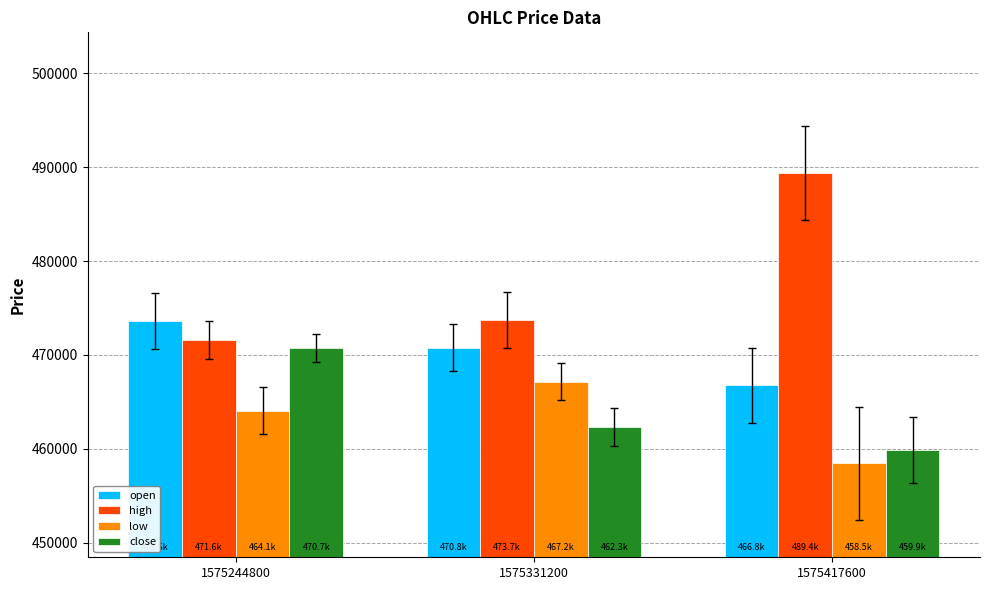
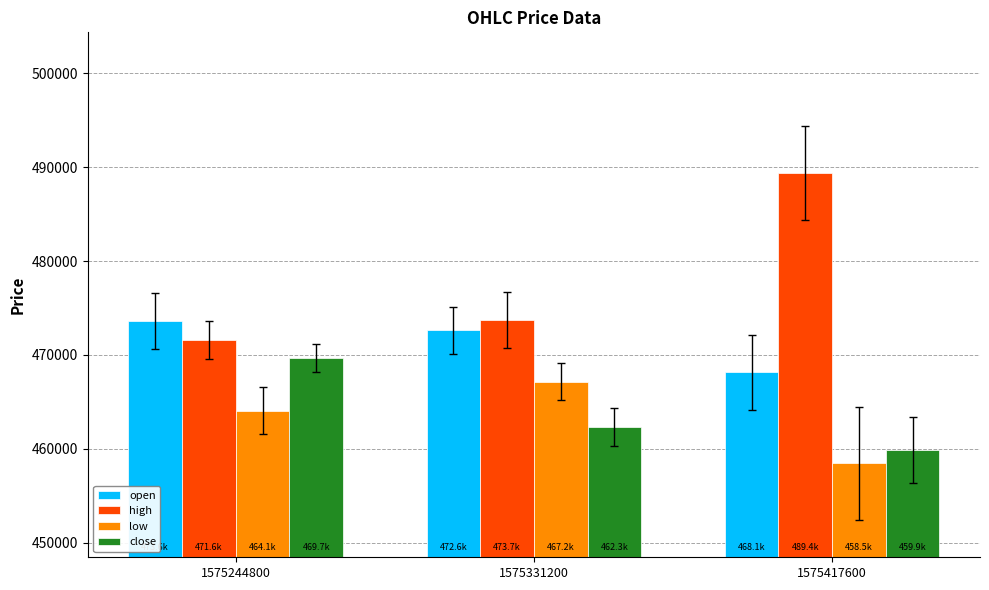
  {
    "open": {
-     "1575331200": "470.8k",
-     "1575417600": "466.8k"
+     "1575331200": "472.6k",
+     "1575417600": "468.1k"
    },
    "high": {
      "1575244800": "471.6k",
      "1575331200": "473.7k",
      "1575417600": "489.4k"
    },
    "low": {
      "1575244800": "464.1k",
      "1575331200": "467.2k",
      "1575417600": "458.5k"
    },
    "close": {
-     "1575244800": "470.7k",
+     "1575244800": "469.7k",
      "1575331200": "462.3k",
      "1575417600": "459.9k"
    }
  }
